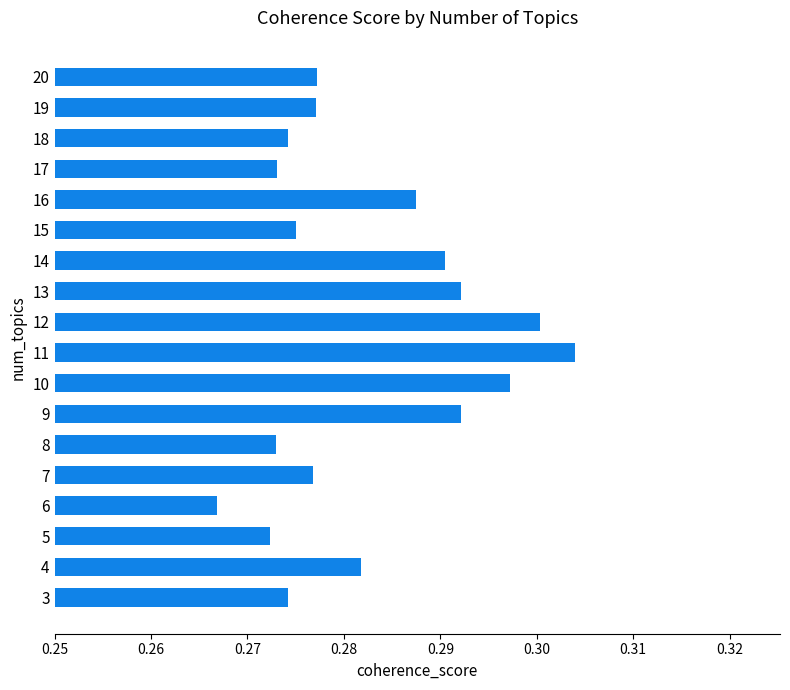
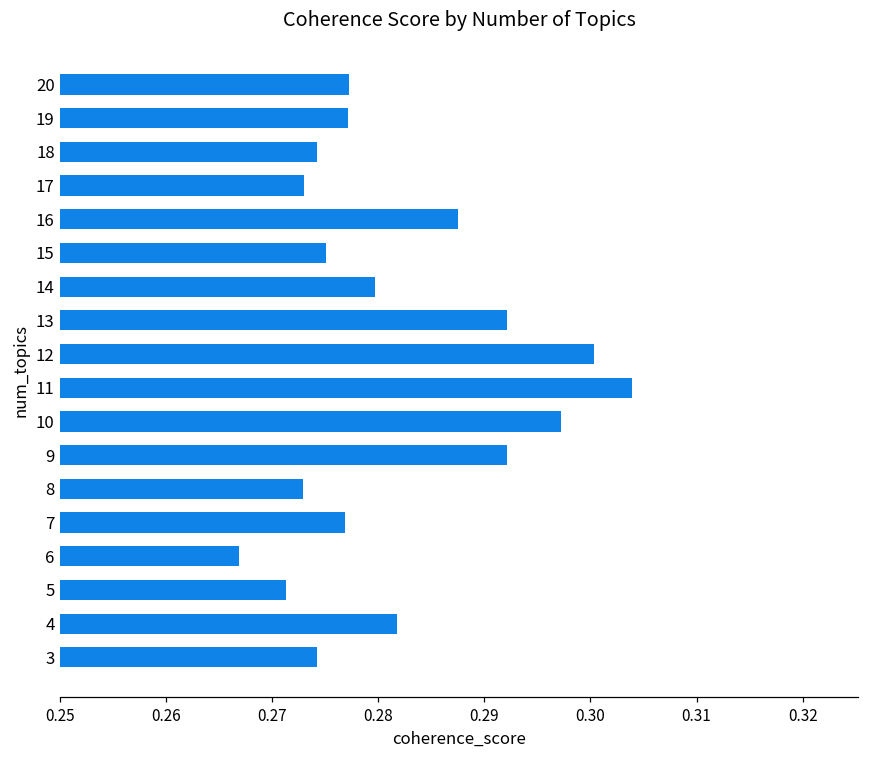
  {
    "20": 0.277,
    "19": 0.277,
    "18": 0.274,
    "17": 0.273,
    "16": 0.287,
    "15": 0.275,
-   "14": 0.290,
+   "14": 0.280,
    "13": 0.292,
    "12": 0.300,
    "11": 0.304,
    "10": 0.297,
    "9": 0.292,
    "8": 0.273,
    "7": 0.277,
    "6": 0.267,
-   "5": 0.272,
+   "5": 0.271,
    "4": 0.282,
    "3": 0.274
  }
